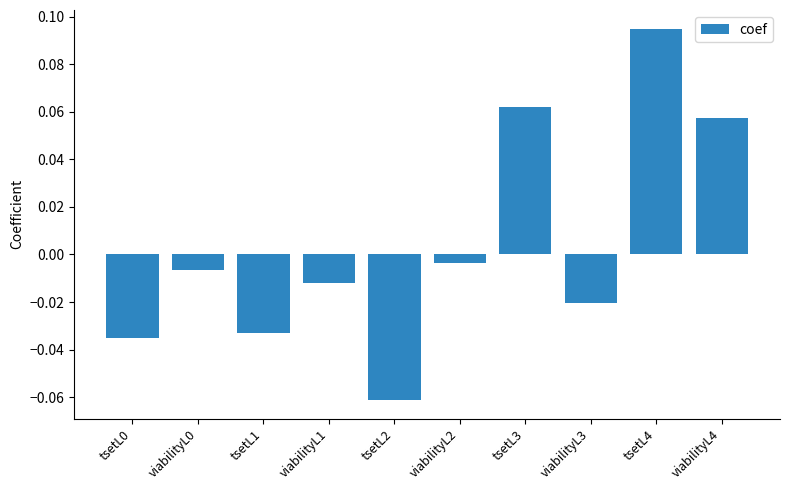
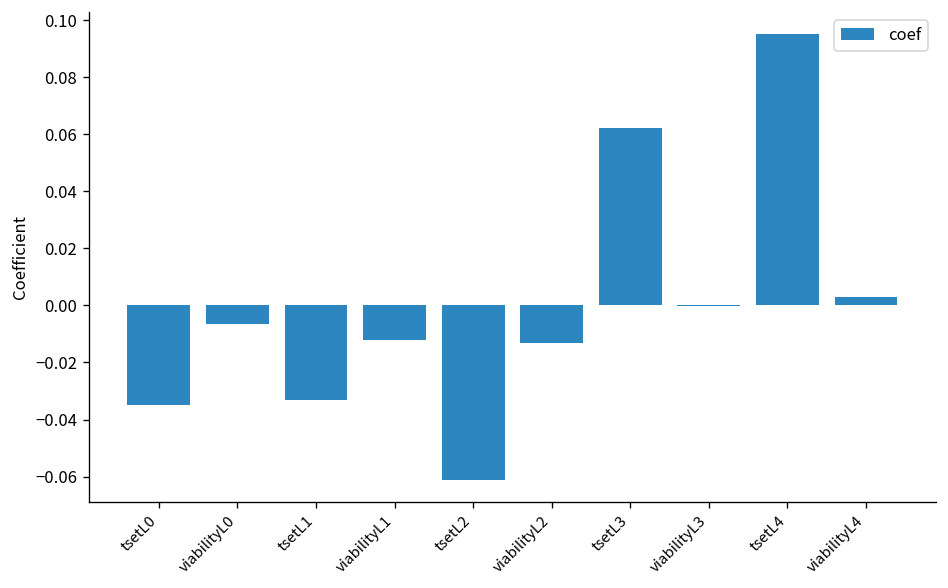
  {
    "tsetL0": -0.035,
    "viabilityL0": -0.007,
    "tsetL1": -0.033,
    "viabilityL1": -0.012,
    "tsetL2": -0.061,
-   "viabilityL2": -0.004,
+   "viabilityL2": -0.013,
    "tsetL3": 0.062,
-   "viabilityL3": -0.020,
+   "viabilityL3": 0.000,
    "tsetL4": 0.095,
-   "viabilityL4": 0.058
+   "viabilityL4": 0.003
  }
